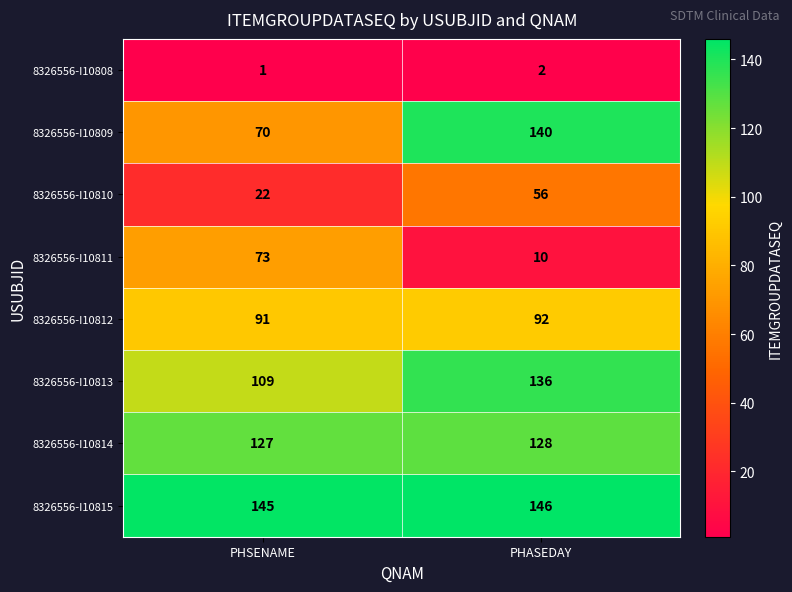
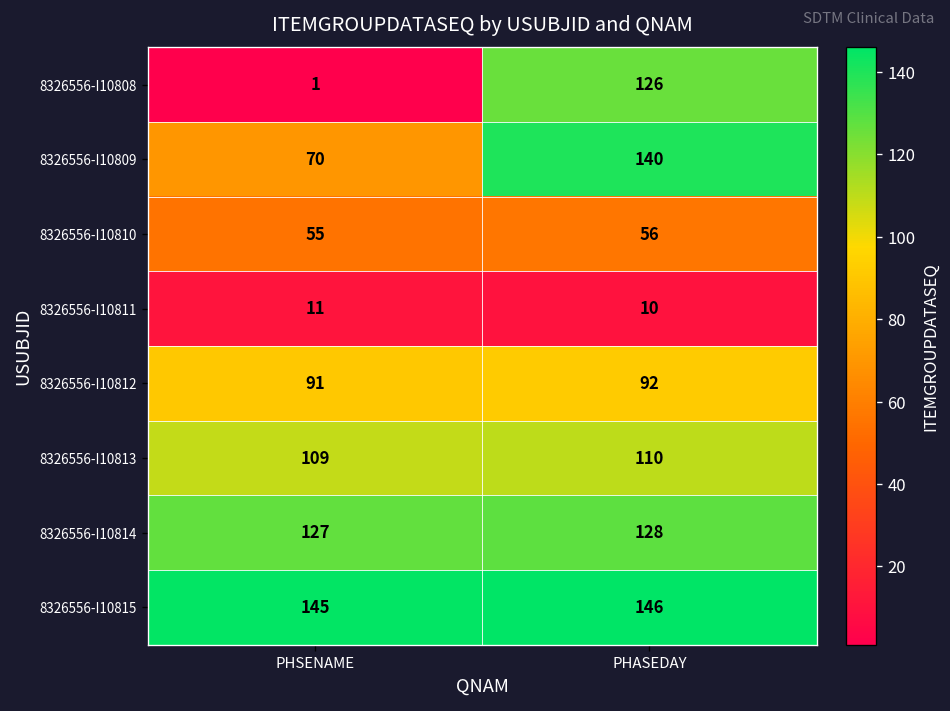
  {
    "8326556-I10808": {
      "PHSENAME": 1,
-     "PHASEDAY": 2
+     "PHASEDAY": 126
    },
    "8326556-I10809": {
      "PHSENAME": 70,
      "PHASEDAY": 140
    },
    "8326556-I10810": {
-     "PHSENAME": 22,
+     "PHSENAME": 55,
      "PHASEDAY": 56
    },
    "8326556-I10811": {
-     "PHSENAME": 73,
+     "PHSENAME": 11,
      "PHASEDAY": 10
    },
    "8326556-I10812": {
      "PHSENAME": 91,
      "PHASEDAY": 92
    },
    "8326556-I10813": {
      "PHSENAME": 109,
-     "PHASEDAY": 136
+     "PHASEDAY": 110
    },
    "8326556-I10814": {
      "PHSENAME": 127,
      "PHASEDAY": 128
    },
    "8326556-I10815": {
      "PHSENAME": 145,
      "PHASEDAY": 146
    }
  }
